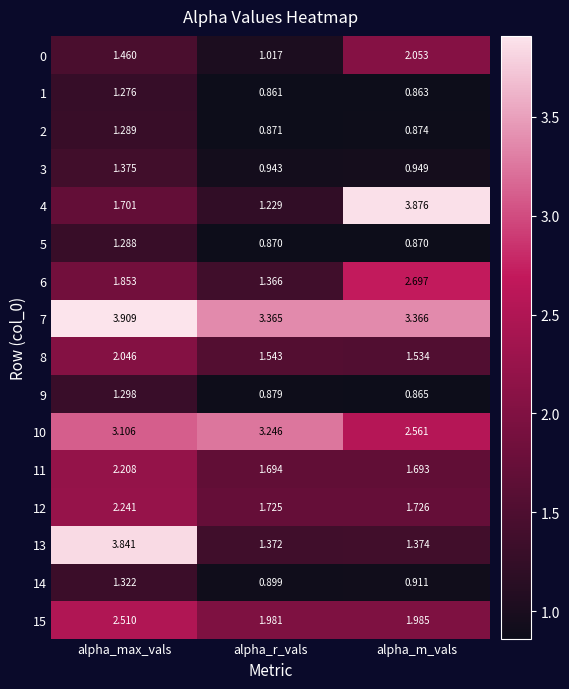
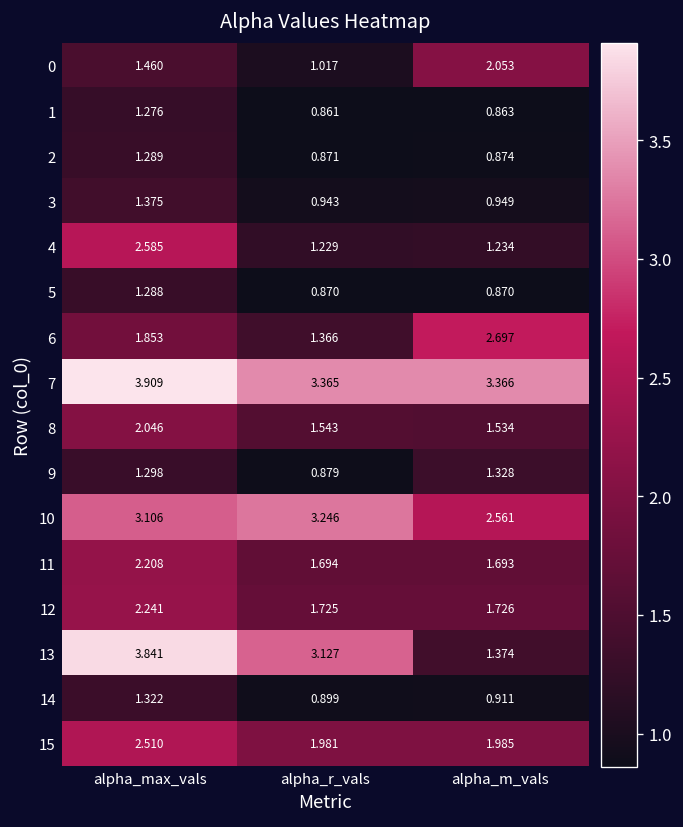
  {
    "0": {
      "alpha_max_vals": 1.460,
      "alpha_r_vals": 1.017,
      "alpha_m_vals": 2.053
    },
    "1": {
      "alpha_max_vals": 1.276,
      "alpha_r_vals": 0.861,
      "alpha_m_vals": 0.863
    },
    "2": {
      "alpha_max_vals": 1.289,
      "alpha_r_vals": 0.871,
      "alpha_m_vals": 0.874
    },
    "3": {
      "alpha_max_vals": 1.375,
      "alpha_r_vals": 0.943,
      "alpha_m_vals": 0.949
    },
    "4": {
-     "alpha_max_vals": 1.701,
+     "alpha_max_vals": 2.585,
      "alpha_r_vals": 1.229,
-     "alpha_m_vals": 3.876
+     "alpha_m_vals": 1.234
    },
    "5": {
      "alpha_max_vals": 1.288,
      "alpha_r_vals": 0.870,
      "alpha_m_vals": 0.870
    },
    "6": {
      "alpha_max_vals": 1.853,
      "alpha_r_vals": 1.366,
      "alpha_m_vals": 2.697
    },
    "7": {
      "alpha_max_vals": 3.909,
      "alpha_r_vals": 3.365,
      "alpha_m_vals": 3.366
    },
    "8": {
      "alpha_max_vals": 2.046,
      "alpha_r_vals": 1.543,
      "alpha_m_vals": 1.534
    },
    "9": {
      "alpha_max_vals": 1.298,
      "alpha_r_vals": 0.879,
-     "alpha_m_vals": 0.865
+     "alpha_m_vals": 1.328
    },
    "10": {
      "alpha_max_vals": 3.106,
      "alpha_r_vals": 3.246,
      "alpha_m_vals": 2.561
    },
    "11": {
      "alpha_max_vals": 2.208,
      "alpha_r_vals": 1.694,
      "alpha_m_vals": 1.693
    },
    "12": {
      "alpha_max_vals": 2.241,
      "alpha_r_vals": 1.725,
      "alpha_m_vals": 1.726
    },
    "13": {
      "alpha_max_vals": 3.841,
-     "alpha_r_vals": 1.372,
+     "alpha_r_vals": 3.127,
      "alpha_m_vals": 1.374
    },
    "14": {
      "alpha_max_vals": 1.322,
      "alpha_r_vals": 0.899,
      "alpha_m_vals": 0.911
    },
    "15": {
      "alpha_max_vals": 2.510,
      "alpha_r_vals": 1.981,
      "alpha_m_vals": 1.985
    }
  }
